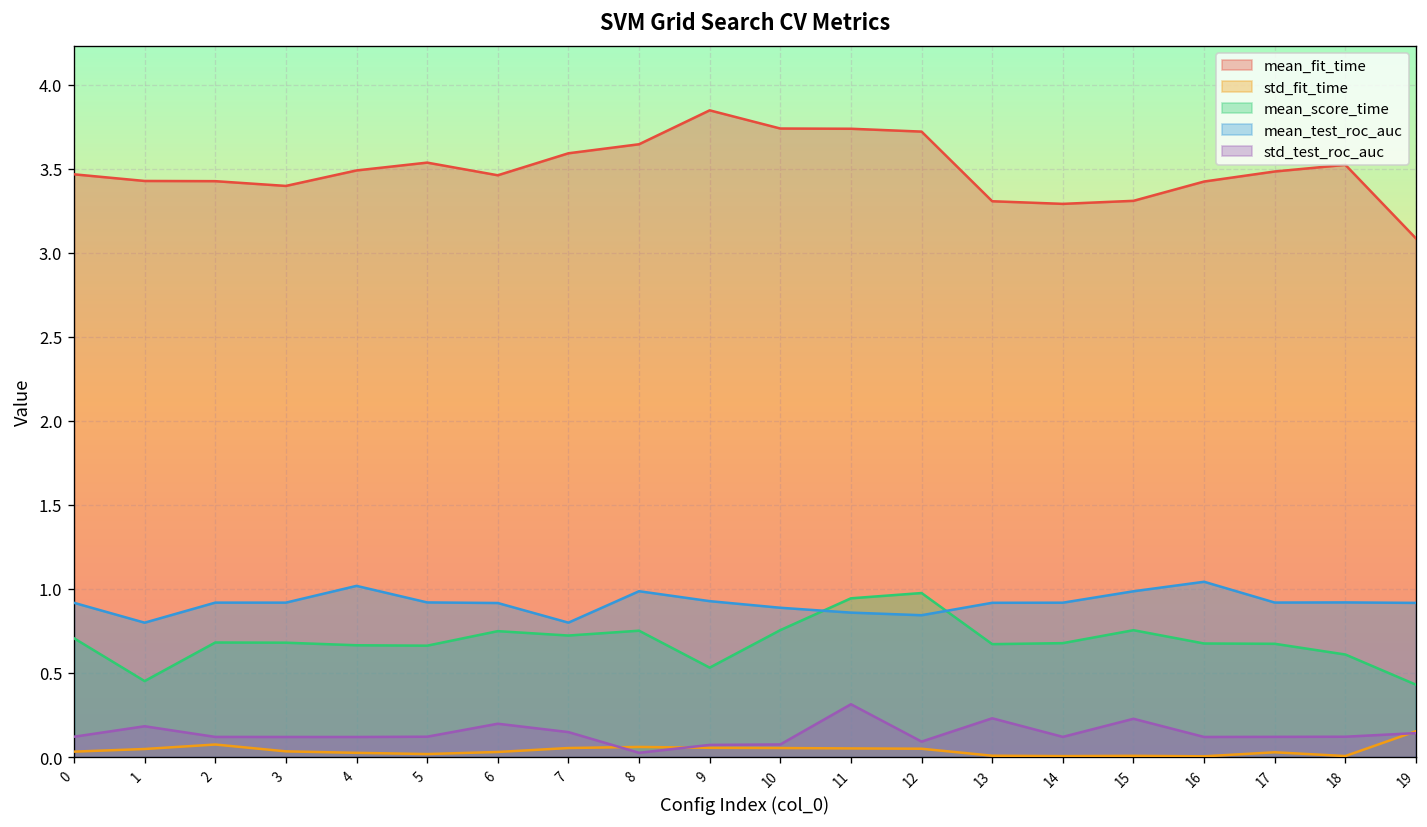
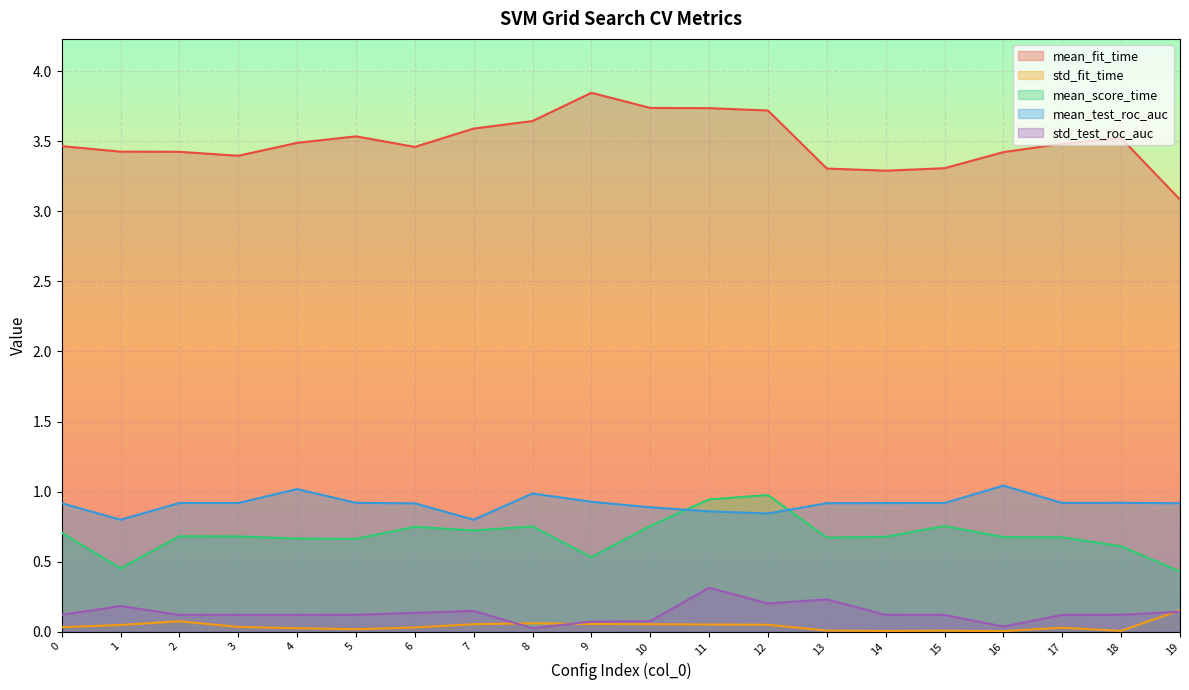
  {
    "mean_score_time": {
      "0": 0.71,
      "1": 0.45,
      "2": 0.68,
      "3": 0.68,
      "4": 0.66,
      "5": 0.66,
      "6": 0.75,
      "7": 0.72,
      "8": 0.75,
      "9": 0.53,
      "10": 0.75,
      "11": 0.94,
      "12": 0.98,
      "13": 0.67,
      "14": 0.68,
      "15": 0.75,
      "16": 0.68,
      "17": 0.67,
      "18": 0.61,
      "19": 0.43
    },
    "mean_test_roc_auc": {
      "0": 0.92,
      "1": 0.80,
      "2": 0.92,
      "3": 0.92,
      "4": 1.02,
      "5": 0.92,
      "6": 0.92,
      "7": 0.80,
      "8": 0.99,
      "9": 0.93,
      "10": 0.89,
      "11": 0.86,
      "12": 0.84,
      "13": 0.92,
      "14": 0.92,
-     "15": 0.99,
+     "15": 0.92,
      "16": 1.04,
      "17": 0.92,
      "18": 0.92,
      "19": 0.92
    },
    "std_test_roc_auc": {
      "0": 0.12,
      "1": 0.18,
      "2": 0.12,
      "3": 0.12,
      "4": 0.12,
      "5": 0.12,
-     "6": 0.20,
+     "6": 0.13,
      "7": 0.15,
      "8": 0.03,
      "10": 0.07,
      "11": 0.31,
-     "12": 0.09,
+     "12": 0.20,
      "13": 0.23,
      "14": 0.12,
-     "15": 0.23,
-     "16": 0.12,
+     "15": 0.12,
+     "16": 0.04,
      "17": 0.12,
      "18": 0.12
    }
  }
